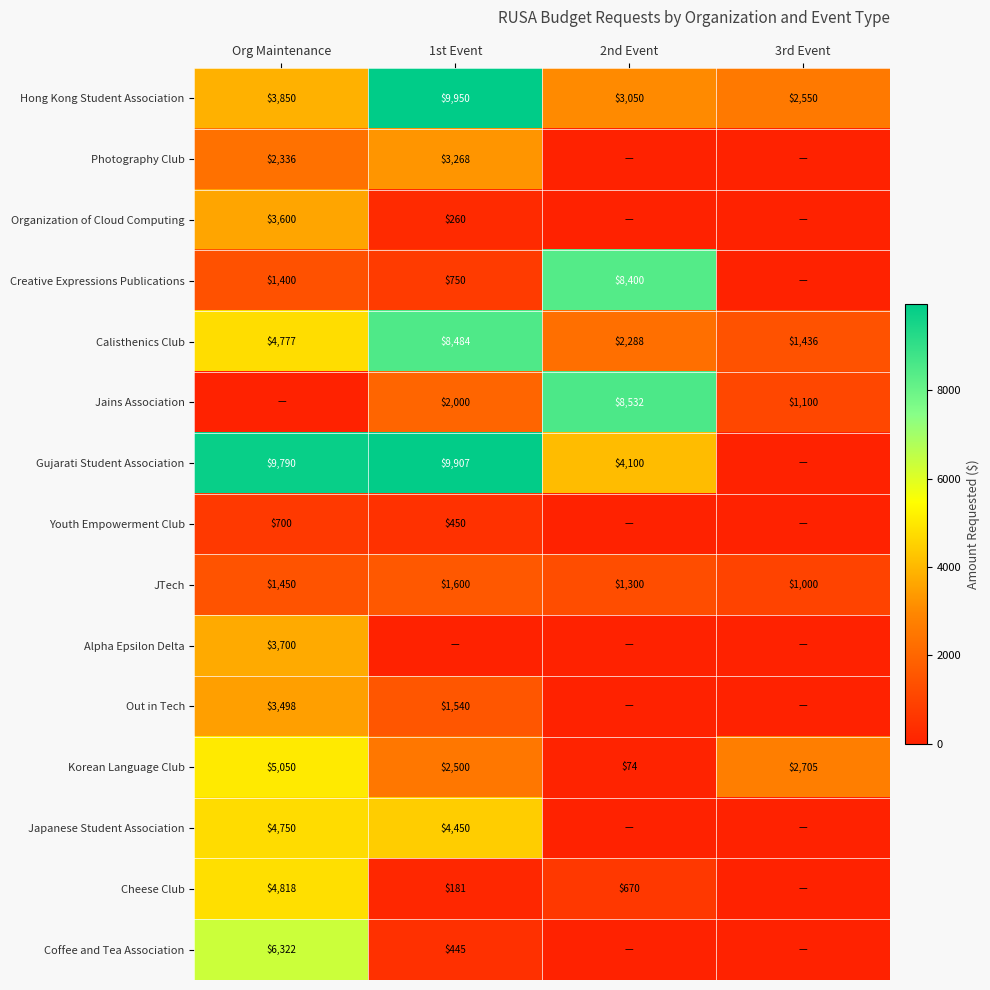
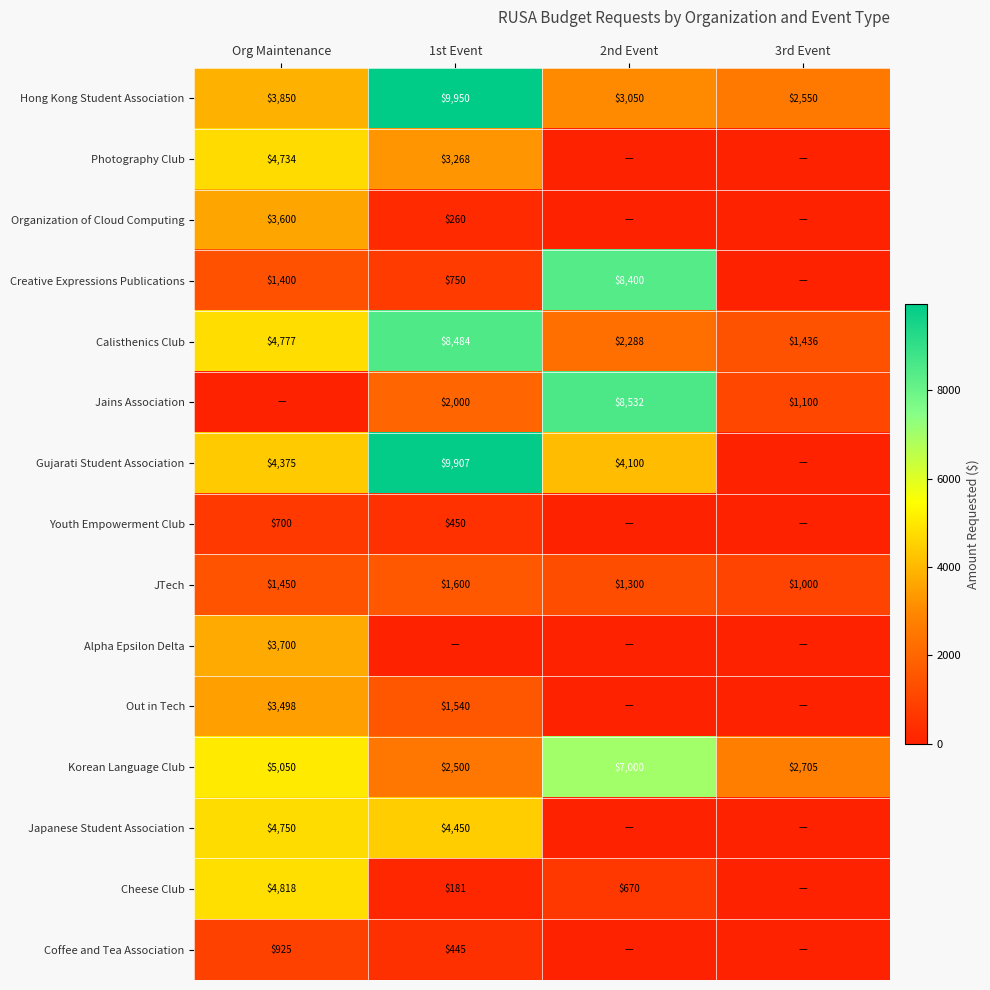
  {
    "Hong Kong Student Association": {
      "Org Maintenance": "$3,850",
      "1st Event": "$9,950",
      "2nd Event": "$3,050",
      "3rd Event": "$2,550"
    },
    "Photography Club": {
-     "Org Maintenance": "$2,336",
+     "Org Maintenance": "$4,734",
      "1st Event": "$3,268"
    },
    "Organization of Cloud Computing": {
      "Org Maintenance": "$3,600",
      "1st Event": "$260"
    },
    "Creative Expressions Publications": {
      "Org Maintenance": "$1,400",
      "1st Event": "$750",
      "2nd Event": "$8,400"
    },
    "Calisthenics Club": {
      "Org Maintenance": "$4,777",
      "1st Event": "$8,484",
      "2nd Event": "$2,288",
      "3rd Event": "$1,436"
    },
    "Jains Association": {
      "1st Event": "$2,000",
      "2nd Event": "$8,532",
      "3rd Event": "$1,100"
    },
    "Gujarati Student Association": {
-     "Org Maintenance": "$9,790",
+     "Org Maintenance": "$4,375",
      "1st Event": "$9,907",
      "2nd Event": "$4,100"
    },
    "Youth Empowerment Club": {
      "Org Maintenance": "$700",
      "1st Event": "$450"
    },
    "JTech": {
      "Org Maintenance": "$1,450",
      "1st Event": "$1,600",
      "2nd Event": "$1,300",
      "3rd Event": "$1,000"
    },
    "Alpha Epsilon Delta": {
      "Org Maintenance": "$3,700"
    },
    "Out in Tech": {
      "Org Maintenance": "$3,498",
      "1st Event": "$1,540"
    },
    "Korean Language Club": {
      "Org Maintenance": "$5,050",
      "1st Event": "$2,500",
-     "2nd Event": "$74",
+     "2nd Event": "$7,000",
      "3rd Event": "$2,705"
    },
    "Japanese Student Association": {
      "Org Maintenance": "$4,750",
      "1st Event": "$4,450"
    },
    "Cheese Club": {
      "Org Maintenance": "$4,818",
      "1st Event": "$181",
      "2nd Event": "$670"
    },
    "Coffee and Tea Association": {
-     "Org Maintenance": "$6,322",
+     "Org Maintenance": "$925",
      "1st Event": "$445"
    }
  }
